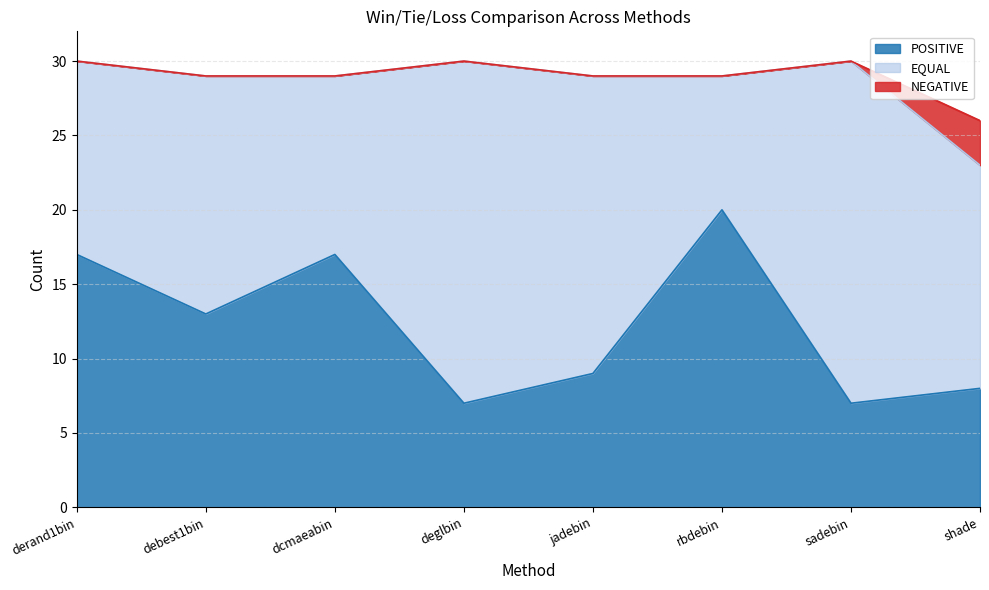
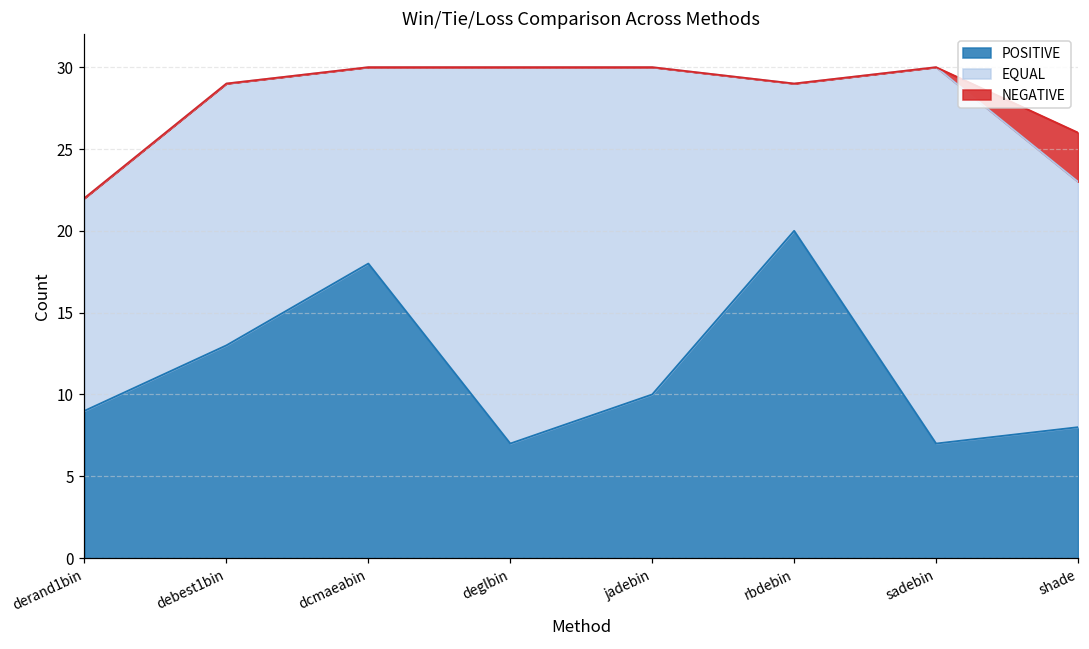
  {
    "POSITIVE": {
-     "derand1bin": 17,
+     "derand1bin": 9,
      "debest1bin": 13,
-     "dcmaeabin": 17,
+     "dcmaeabin": 18,
      "deglbin": 7,
-     "jadebin": 9,
+     "jadebin": 10,
      "rbdebin": 20,
      "sadebin": 7,
      "shade": 8
    },
    "EQUAL": {
      "shade": 15
    },
    "NEGATIVE": {
      "shade": 3
    }
  }
